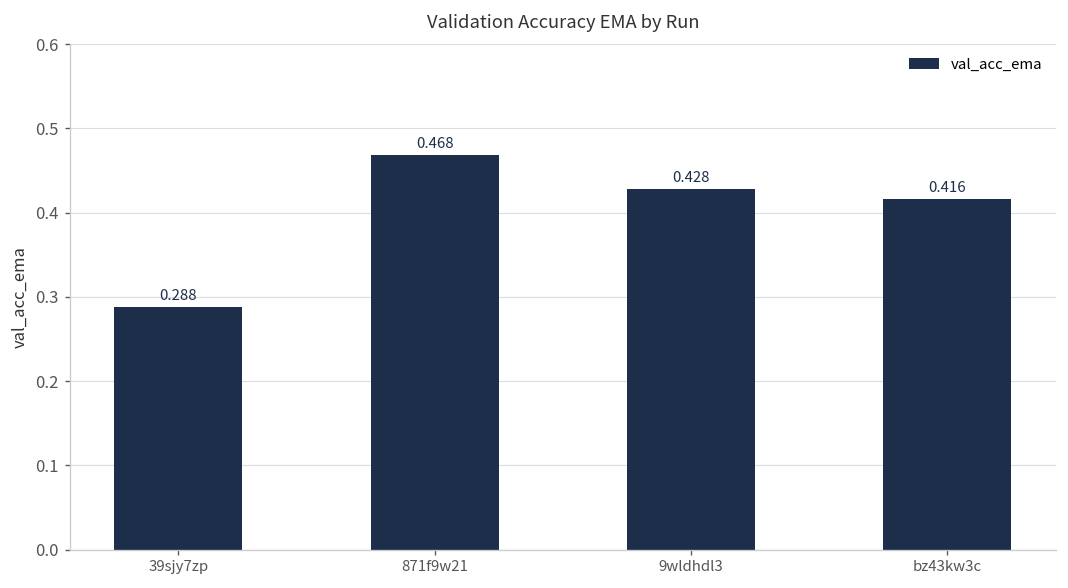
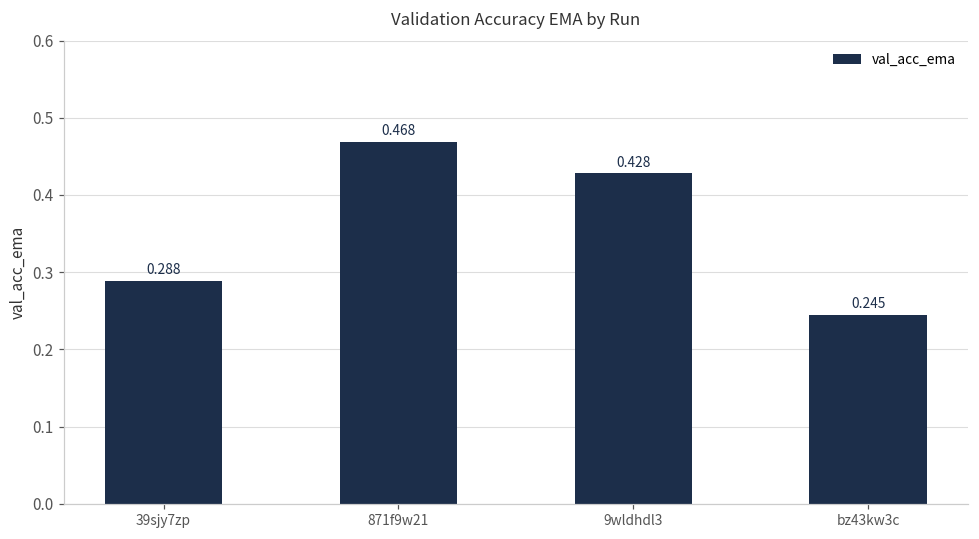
  {
    "39sjy7zp": 0.288,
    "871f9w21": 0.468,
    "9wldhdl3": 0.428,
-   "bz43kw3c": 0.416
+   "bz43kw3c": 0.245
  }
